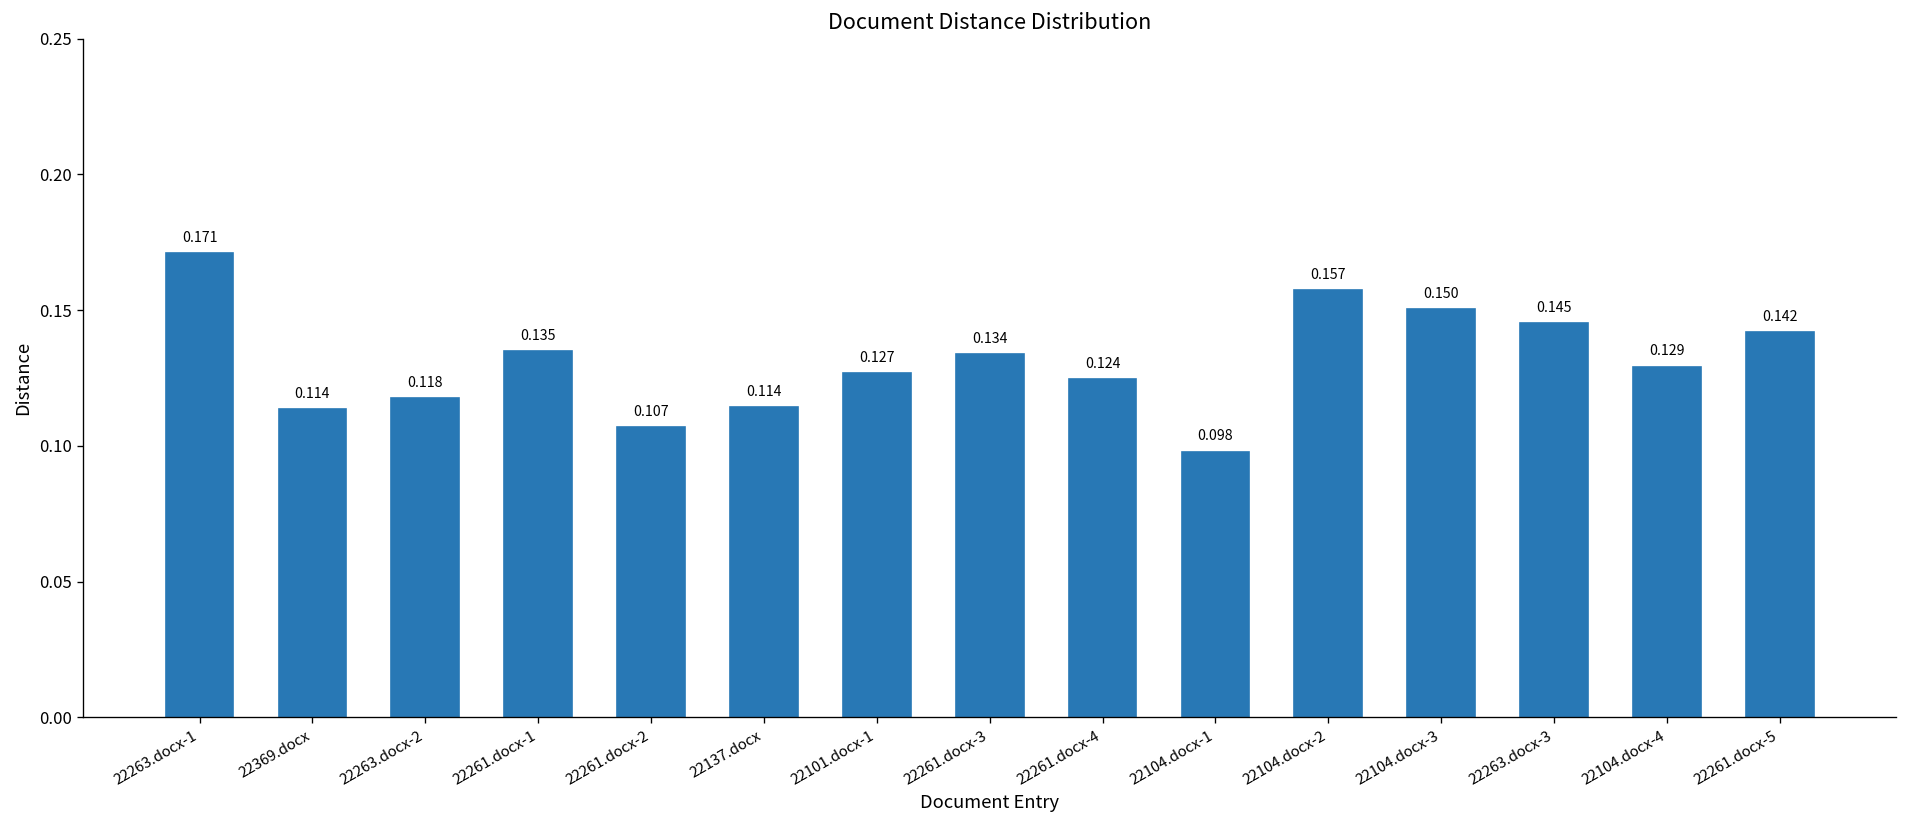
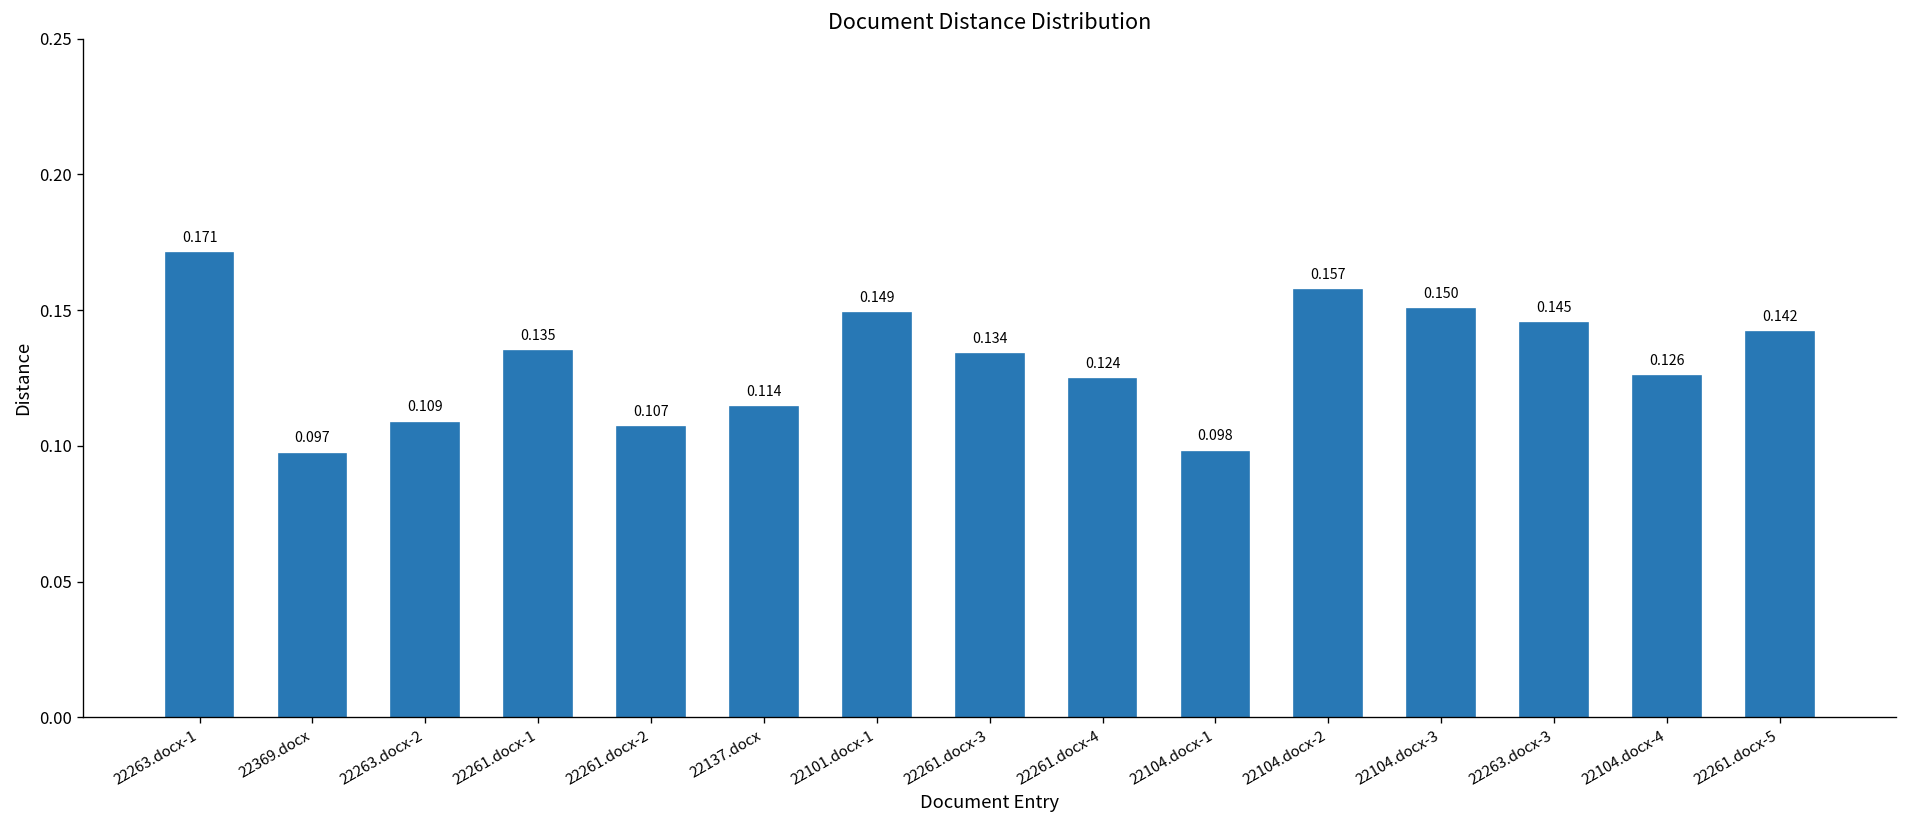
  {
    "22263.docx-1": 0.171,
-   "22369.docx": 0.114,
-   "22263.docx-2": 0.118,
+   "22369.docx": 0.097,
+   "22263.docx-2": 0.109,
    "22261.docx-1": 0.135,
    "22261.docx-2": 0.107,
    "22137.docx": 0.114,
-   "22101.docx-1": 0.127,
+   "22101.docx-1": 0.149,
    "22261.docx-3": 0.134,
    "22261.docx-4": 0.124,
    "22104.docx-1": 0.098,
    "22104.docx-2": 0.157,
    "22104.docx-3": 0.150,
    "22263.docx-3": 0.145,
-   "22104.docx-4": 0.129,
+   "22104.docx-4": 0.126,
    "22261.docx-5": 0.142
  }
